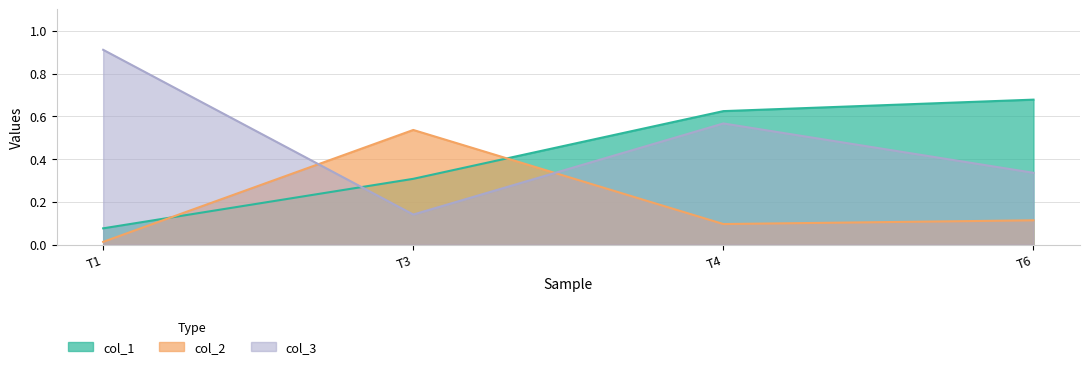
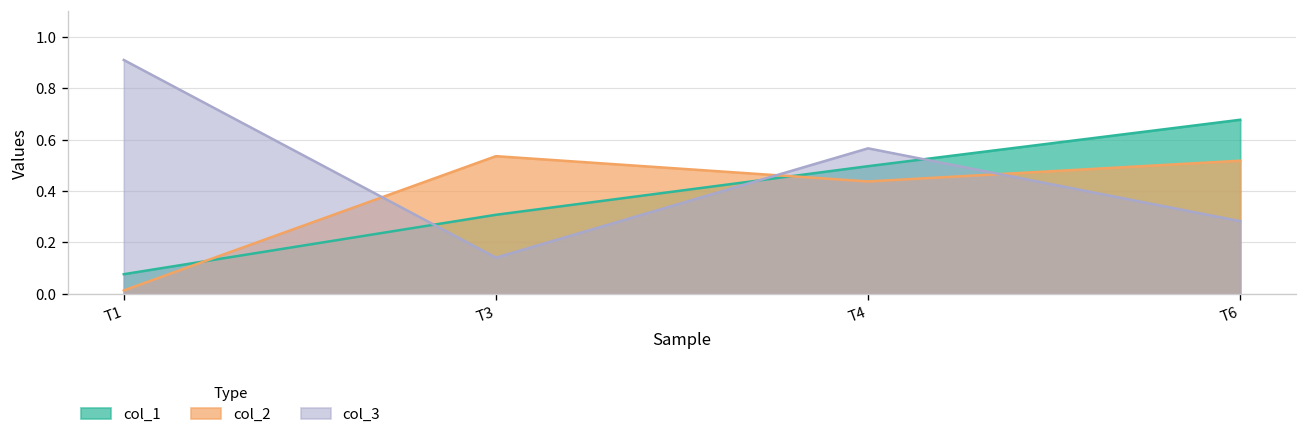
  {
    "col_1": {
      "T1": 0.08,
      "T3": 0.31,
-     "T4": 0.62,
+     "T4": 0.50,
      "T6": 0.68
    },
    "col_2": {
      "T1": 0.01,
      "T3": 0.54,
-     "T4": 0.10,
-     "T6": 0.11
+     "T4": 0.44,
+     "T6": 0.52
    },
    "col_3": {
      "T1": 0.91,
      "T3": 0.14,
      "T4": 0.57,
-     "T6": 0.34
+     "T6": 0.28
    }
  }
